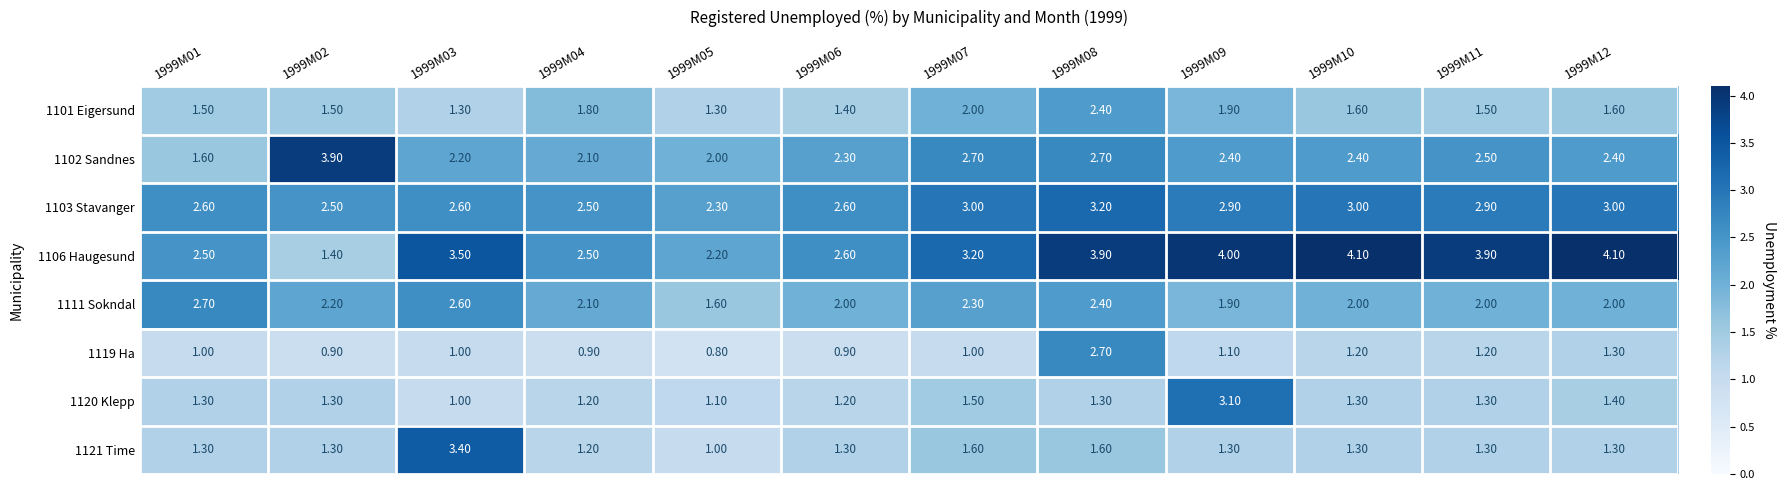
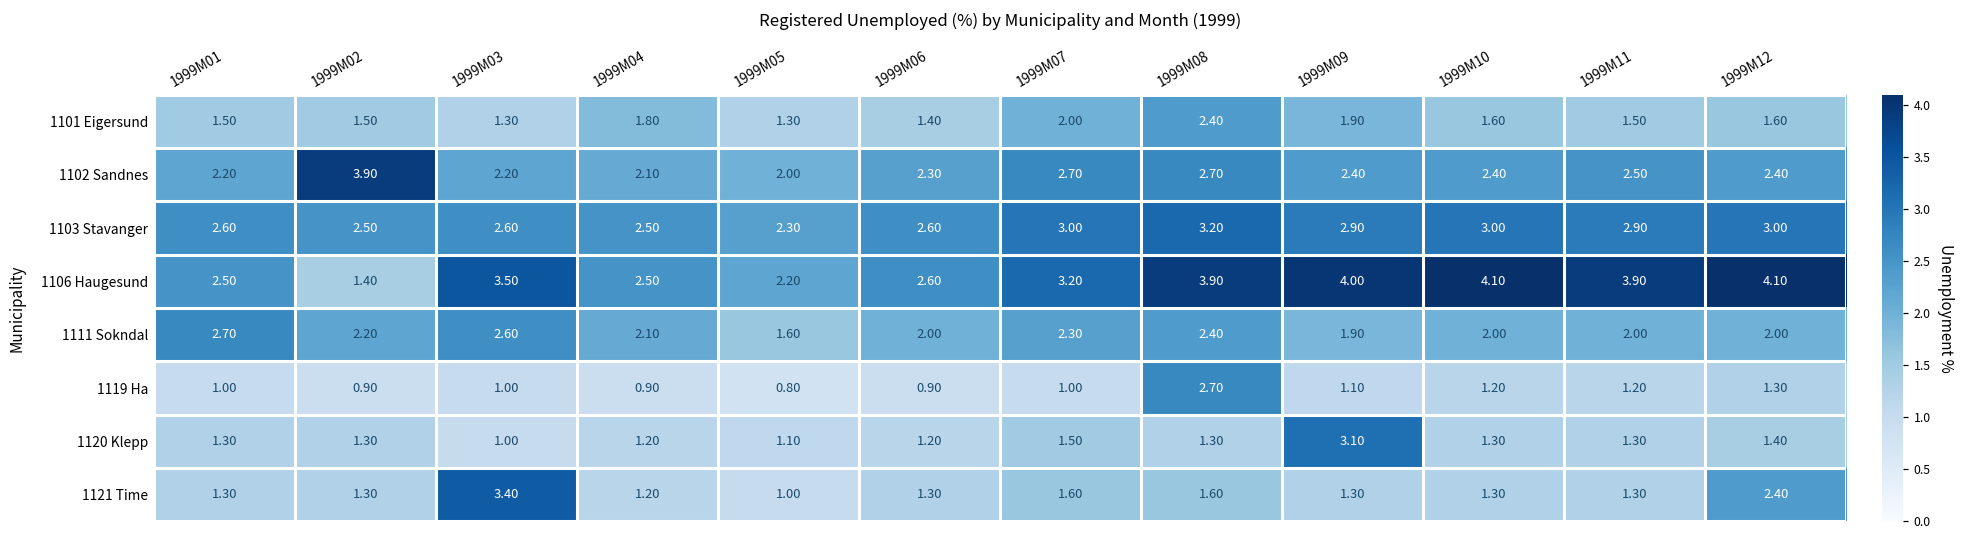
  {
    "1101 Eigersund": {
      "1999M01": 1.50,
      "1999M02": 1.50,
      "1999M03": 1.30,
      "1999M04": 1.80,
      "1999M05": 1.30,
      "1999M06": 1.40,
      "1999M07": 2.00,
      "1999M08": 2.40,
      "1999M09": 1.90,
      "1999M10": 1.60,
      "1999M11": 1.50,
      "1999M12": 1.60
    },
    "1102 Sandnes": {
-     "1999M01": 1.60,
+     "1999M01": 2.20,
      "1999M02": 3.90,
      "1999M03": 2.20,
      "1999M04": 2.10,
      "1999M05": 2.00,
      "1999M06": 2.30,
      "1999M07": 2.70,
      "1999M08": 2.70,
      "1999M09": 2.40,
      "1999M10": 2.40,
      "1999M11": 2.50,
      "1999M12": 2.40
    },
    "1103 Stavanger": {
      "1999M01": 2.60,
      "1999M02": 2.50,
      "1999M03": 2.60,
      "1999M04": 2.50,
      "1999M05": 2.30,
      "1999M06": 2.60,
      "1999M07": 3.00,
      "1999M08": 3.20,
      "1999M09": 2.90,
      "1999M10": 3.00,
      "1999M11": 2.90,
      "1999M12": 3.00
    },
    "1106 Haugesund": {
      "1999M01": 2.50,
      "1999M02": 1.40,
      "1999M03": 3.50,
      "1999M04": 2.50,
      "1999M05": 2.20,
      "1999M06": 2.60,
      "1999M07": 3.20,
      "1999M08": 3.90,
      "1999M09": 4.00,
      "1999M10": 4.10,
      "1999M11": 3.90,
      "1999M12": 4.10
    },
    "1111 Sokndal": {
      "1999M01": 2.70,
      "1999M02": 2.20,
      "1999M03": 2.60,
      "1999M04": 2.10,
      "1999M05": 1.60,
      "1999M06": 2.00,
      "1999M07": 2.30,
      "1999M08": 2.40,
      "1999M09": 1.90,
      "1999M10": 2.00,
      "1999M11": 2.00,
      "1999M12": 2.00
    },
    "1119 Ha": {
      "1999M01": 1.00,
      "1999M02": 0.90,
      "1999M03": 1.00,
      "1999M04": 0.90,
      "1999M05": 0.80,
      "1999M06": 0.90,
      "1999M07": 1.00,
      "1999M08": 2.70,
      "1999M09": 1.10,
      "1999M10": 1.20,
      "1999M11": 1.20,
      "1999M12": 1.30
    },
    "1120 Klepp": {
      "1999M01": 1.30,
      "1999M02": 1.30,
      "1999M03": 1.00,
      "1999M04": 1.20,
      "1999M05": 1.10,
      "1999M06": 1.20,
      "1999M07": 1.50,
      "1999M08": 1.30,
      "1999M09": 3.10,
      "1999M10": 1.30,
      "1999M11": 1.30,
      "1999M12": 1.40
    },
    "1121 Time": {
      "1999M01": 1.30,
      "1999M02": 1.30,
      "1999M03": 3.40,
      "1999M04": 1.20,
      "1999M05": 1.00,
      "1999M06": 1.30,
      "1999M07": 1.60,
      "1999M08": 1.60,
      "1999M09": 1.30,
      "1999M10": 1.30,
      "1999M11": 1.30,
-     "1999M12": 1.30
+     "1999M12": 2.40
    }
  }
